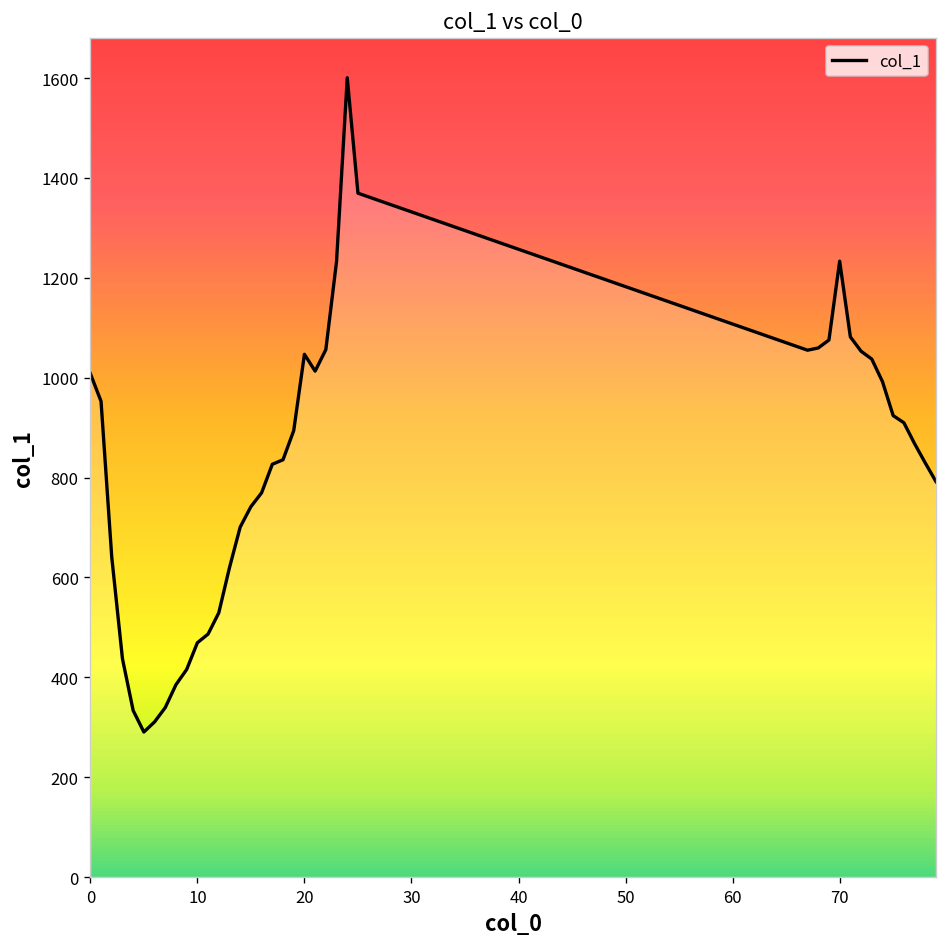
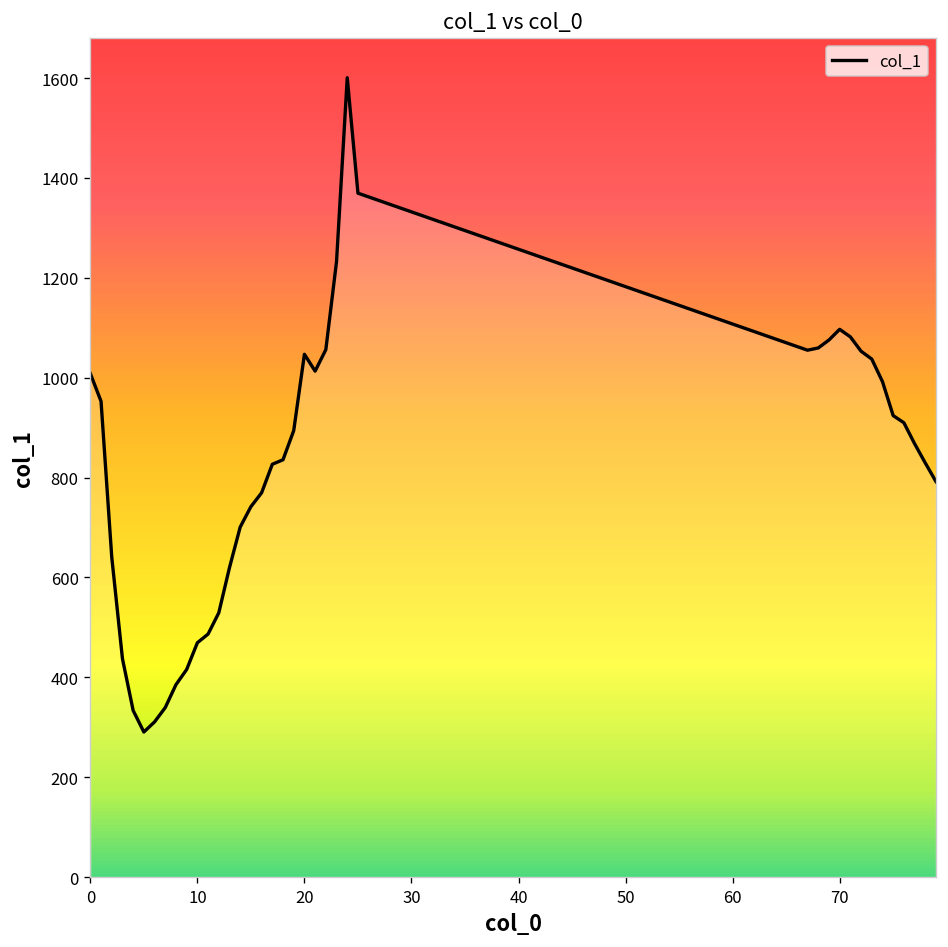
  {
    "0": 1010,
    "10": 470,
    "20": 1050,
-   "70": 1230
+   "70": 1100
  }
